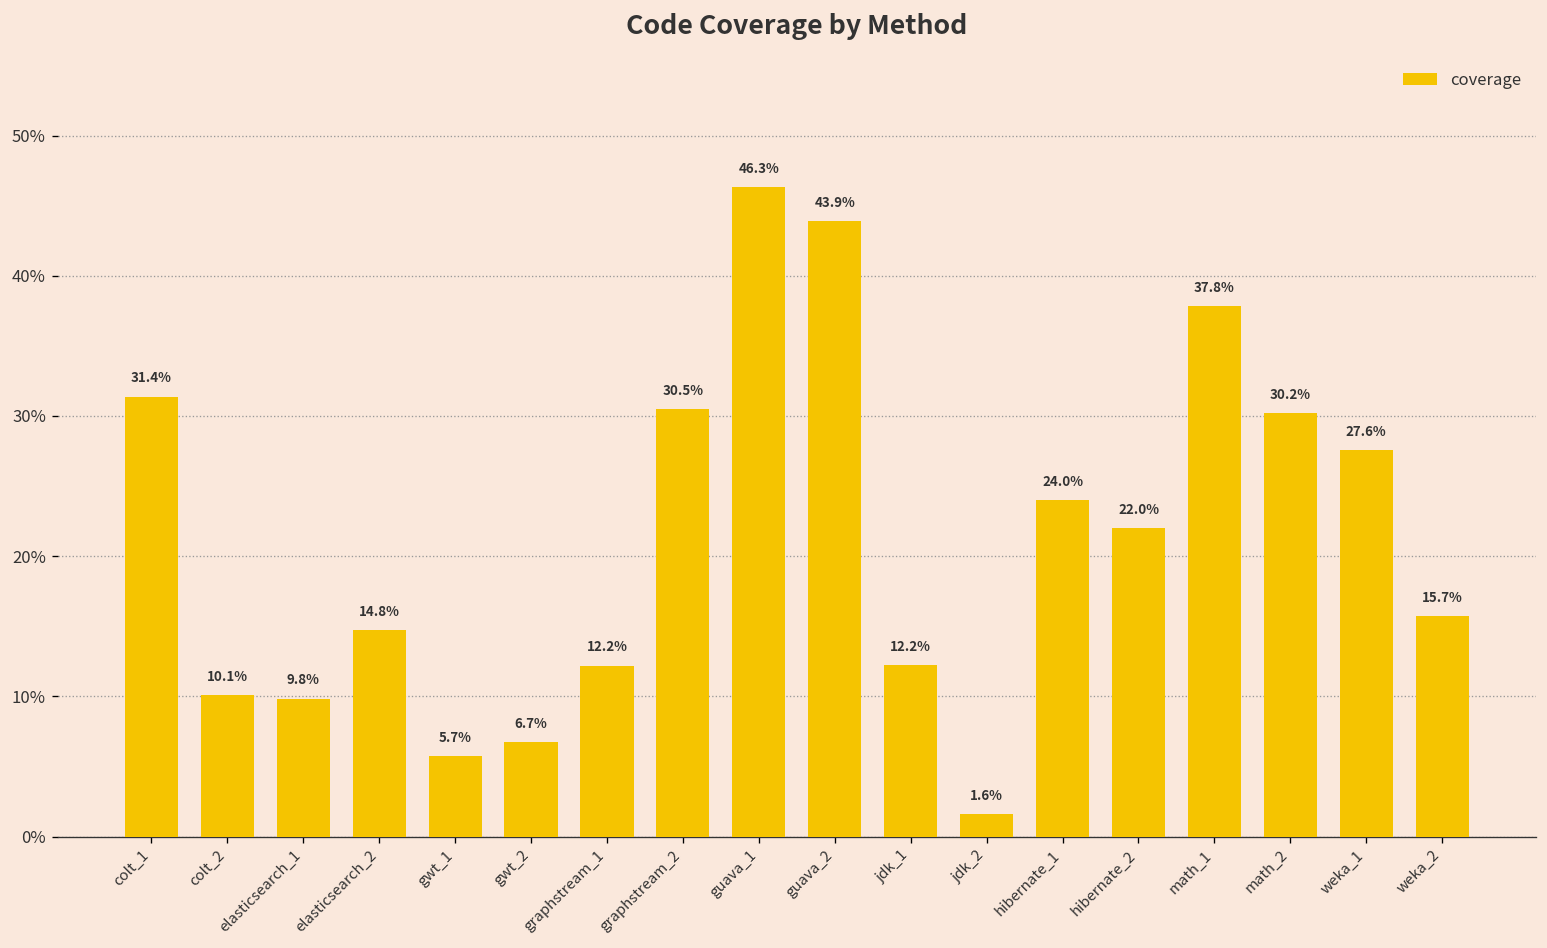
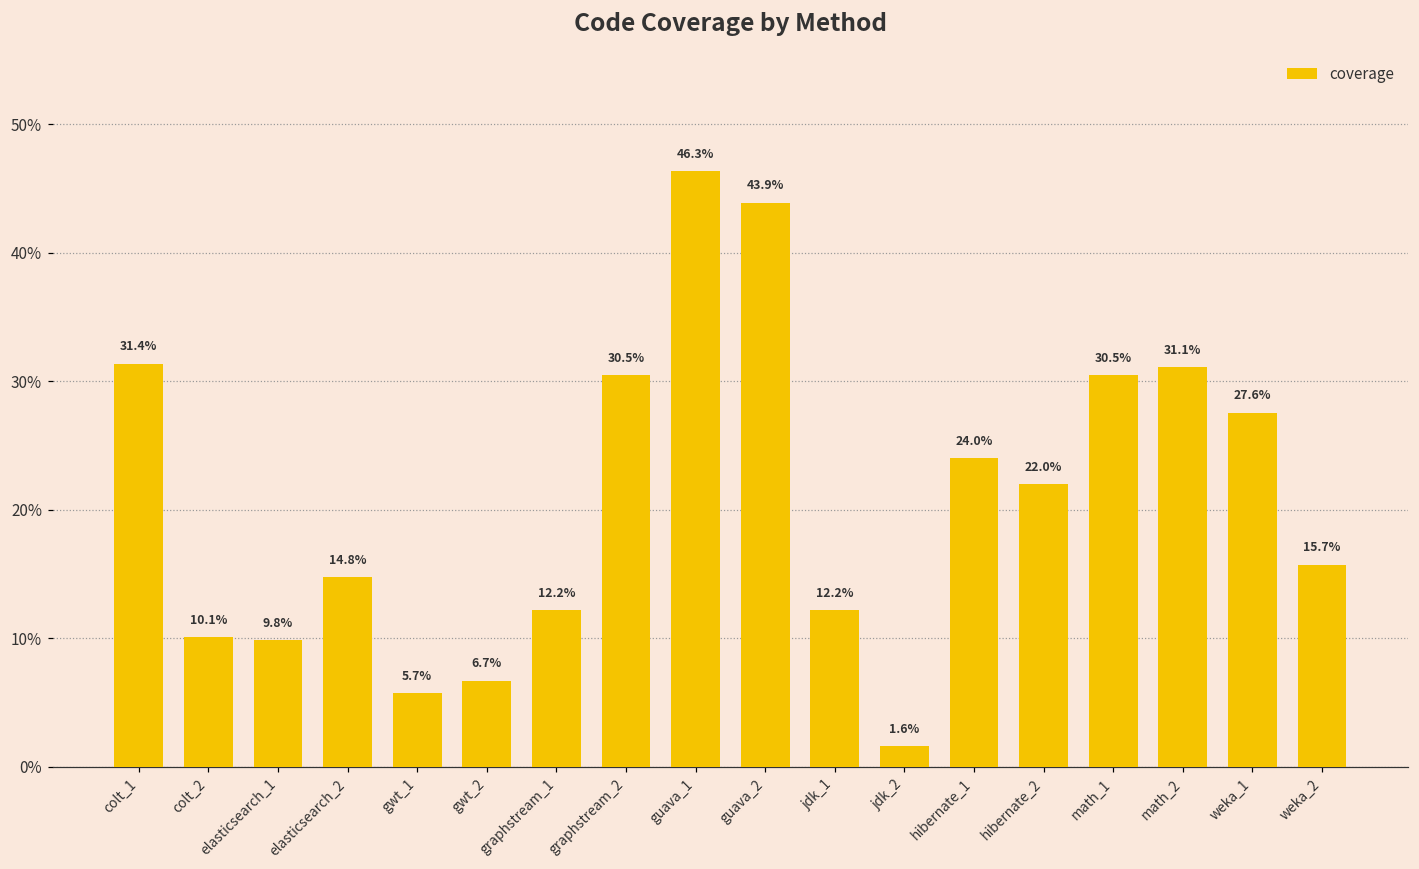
  {
    "colt_1": "31.4%",
    "colt_2": "10.1%",
    "elasticsearch_1": "9.8%",
    "elasticsearch_2": "14.8%",
    "gwt_1": "5.7%",
    "gwt_2": "6.7%",
    "graphstream_1": "12.2%",
    "graphstream_2": "30.5%",
    "guava_1": "46.3%",
    "guava_2": "43.9%",
    "jdk_1": "12.2%",
    "jdk_2": "1.6%",
    "hibernate_1": "24.0%",
    "hibernate_2": "22.0%",
-   "math_1": "37.8%",
-   "math_2": "30.2%",
+   "math_1": "30.5%",
+   "math_2": "31.1%",
    "weka_1": "27.6%",
    "weka_2": "15.7%"
  }
